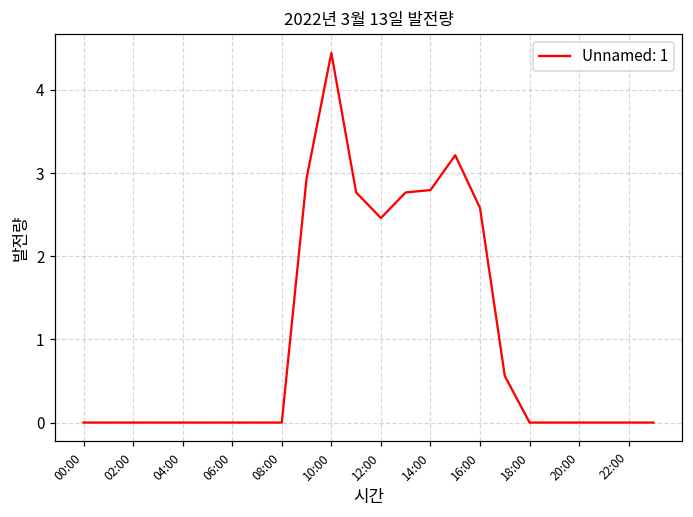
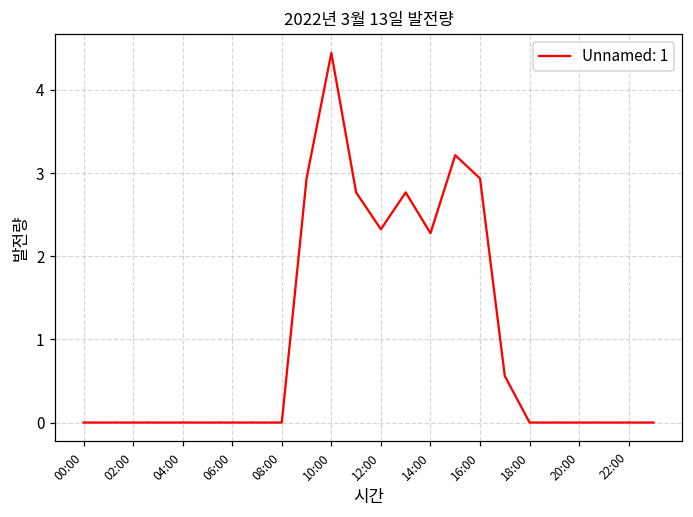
  {
    "00:00": 0.0,
    "02:00": 0.0,
    "04:00": 0.0,
    "06:00": 0.0,
    "08:00": 0.0,
    "10:00": 4.4,
-   "12:00": 2.5,
-   "14:00": 2.8,
-   "16:00": 2.6,
+   "12:00": 2.3,
+   "14:00": 2.3,
+   "16:00": 2.9,
    "18:00": 0.0,
    "20:00": 0.0,
    "22:00": 0.0
  }
